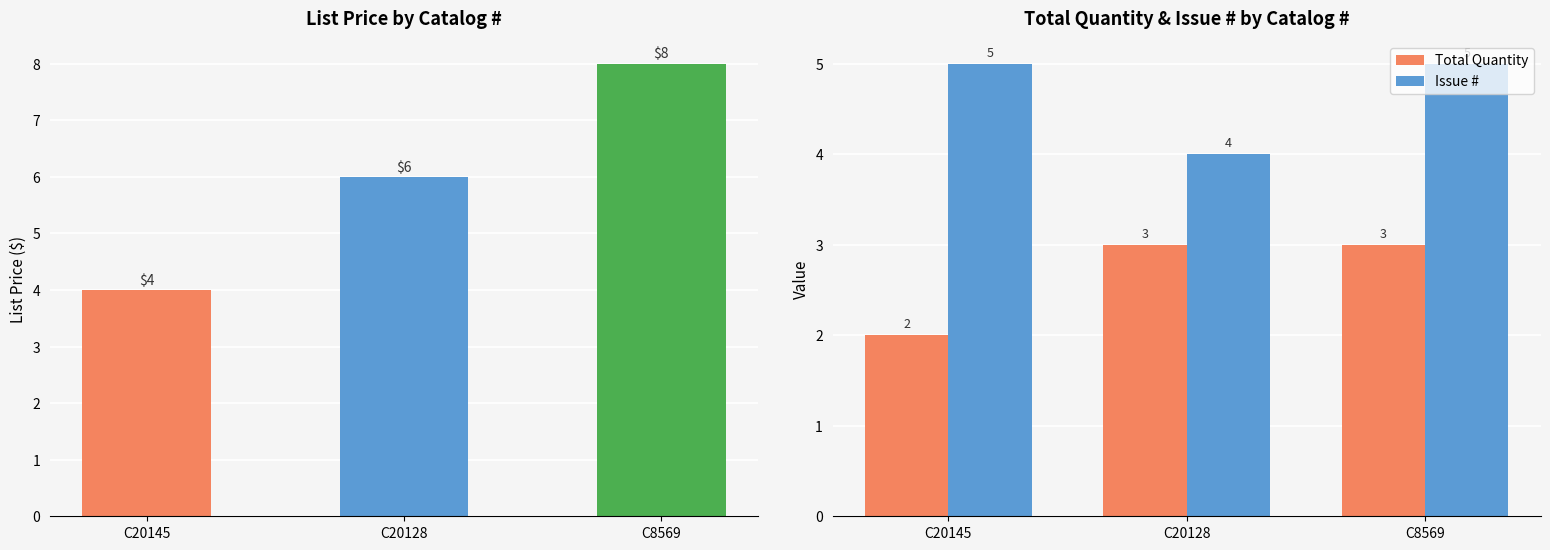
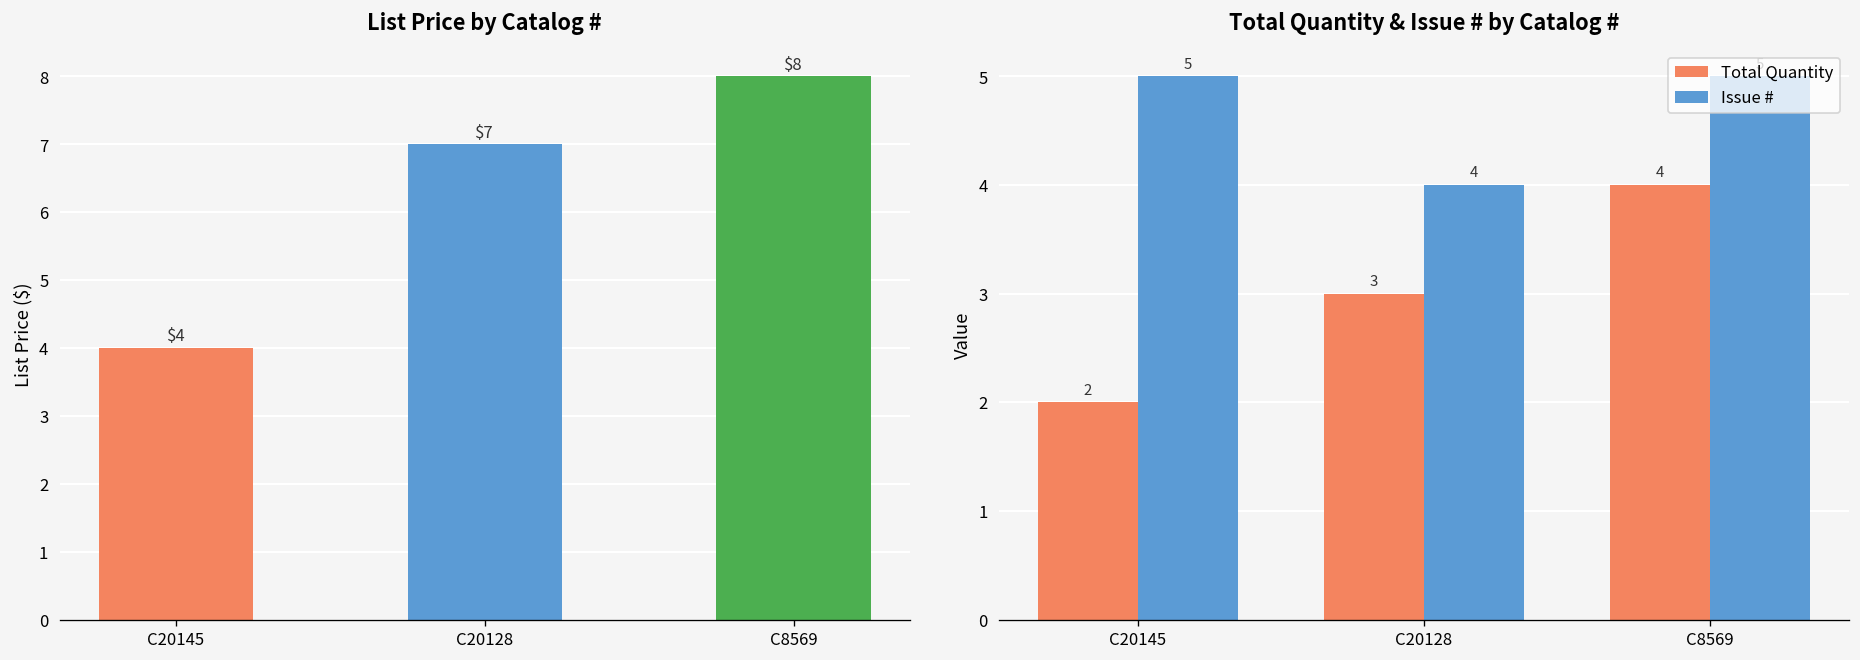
  {
    "List Price by Catalog #": {
      "C20145": "$4",
-     "C20128": "$6",
+     "C20128": "$7",
      "C8569": "$8"
    },
    "Total Quantity & Issue # by Catalog #": {
      "Total Quantity": {
        "C20145": "2",
        "C20128": "3",
-       "C8569": "3"
+       "C8569": "4"
      },
      "Issue #": {
        "C20145": "5",
        "C20128": "4"
      }
    }
  }
